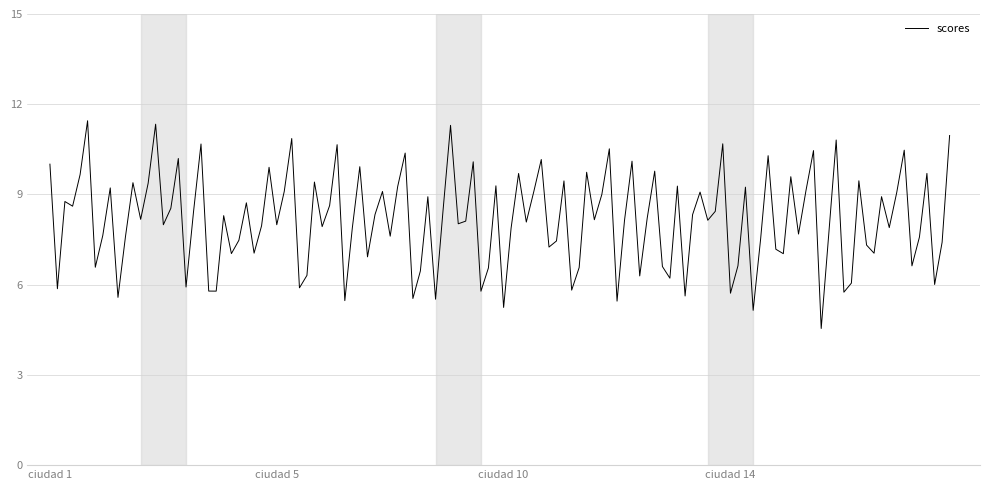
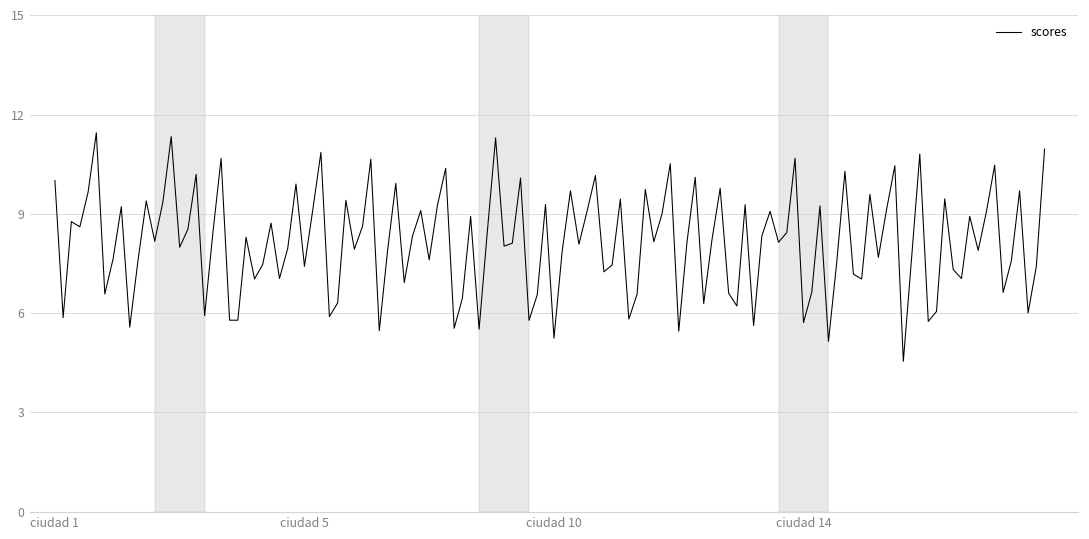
  {
    "ciudad 1": 10.0,
-   "ciudad 5": 8.0,
+   "ciudad 5": 7.4,
    "ciudad 10": 5.2,
    "ciudad 14": 5.7
  }
